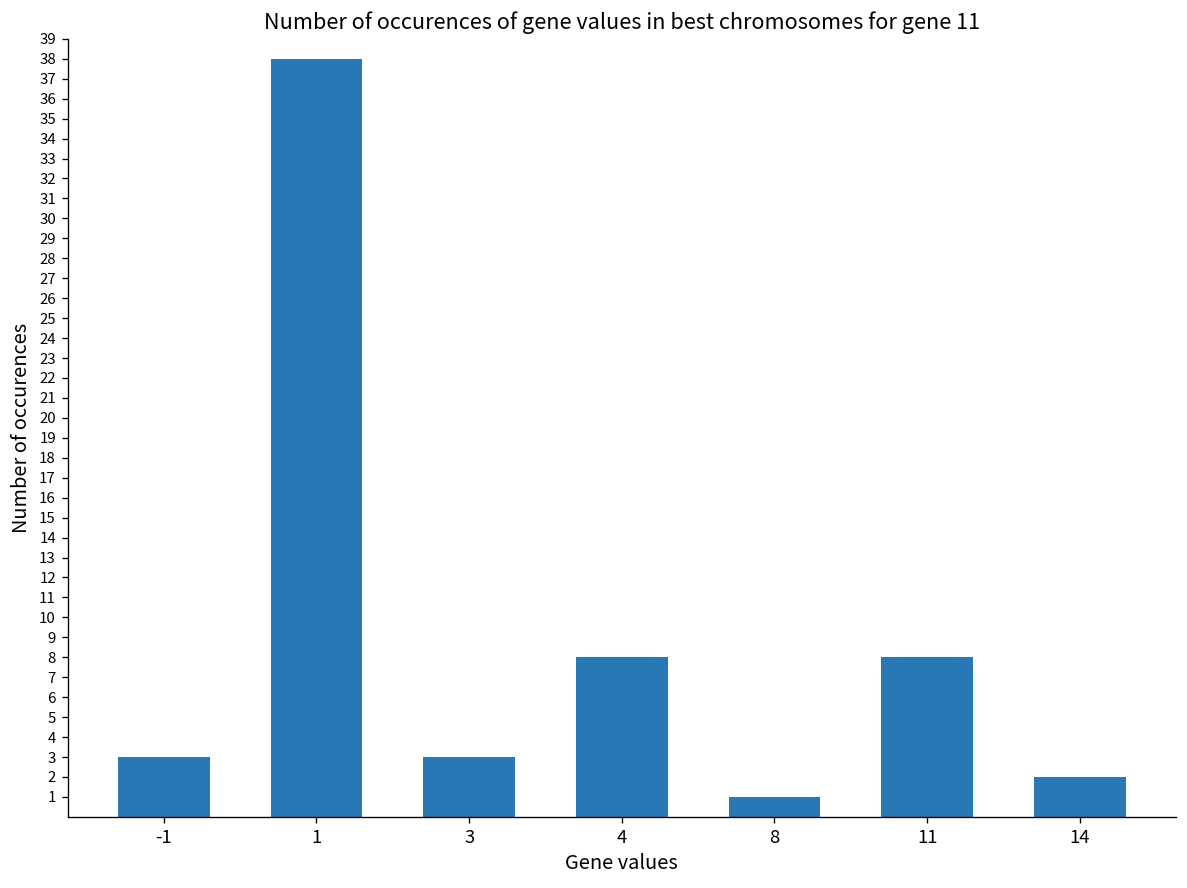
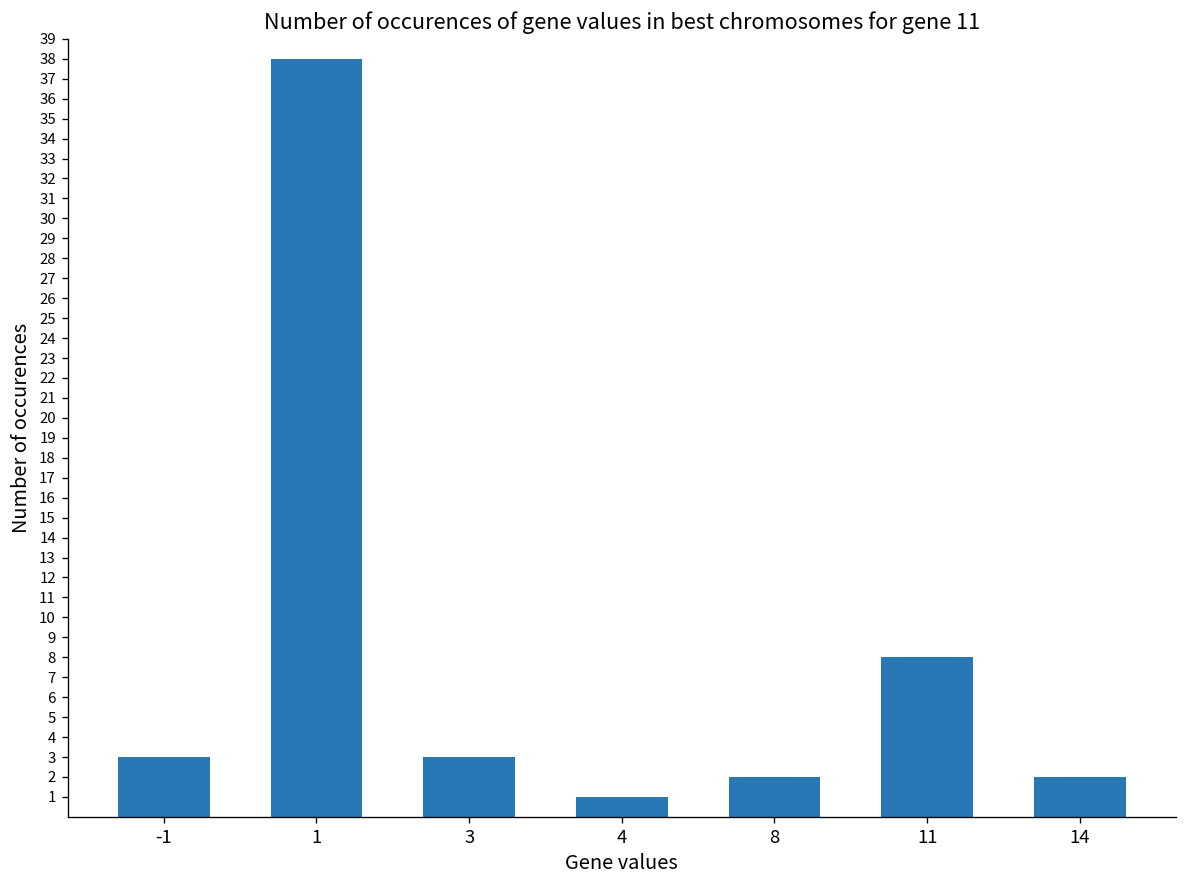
  {
    "-1": 3,
    "1": 38,
    "3": 3,
-   "4": 8,
-   "8": 1,
+   "4": 1,
+   "8": 2,
    "11": 8,
    "14": 2
  }
